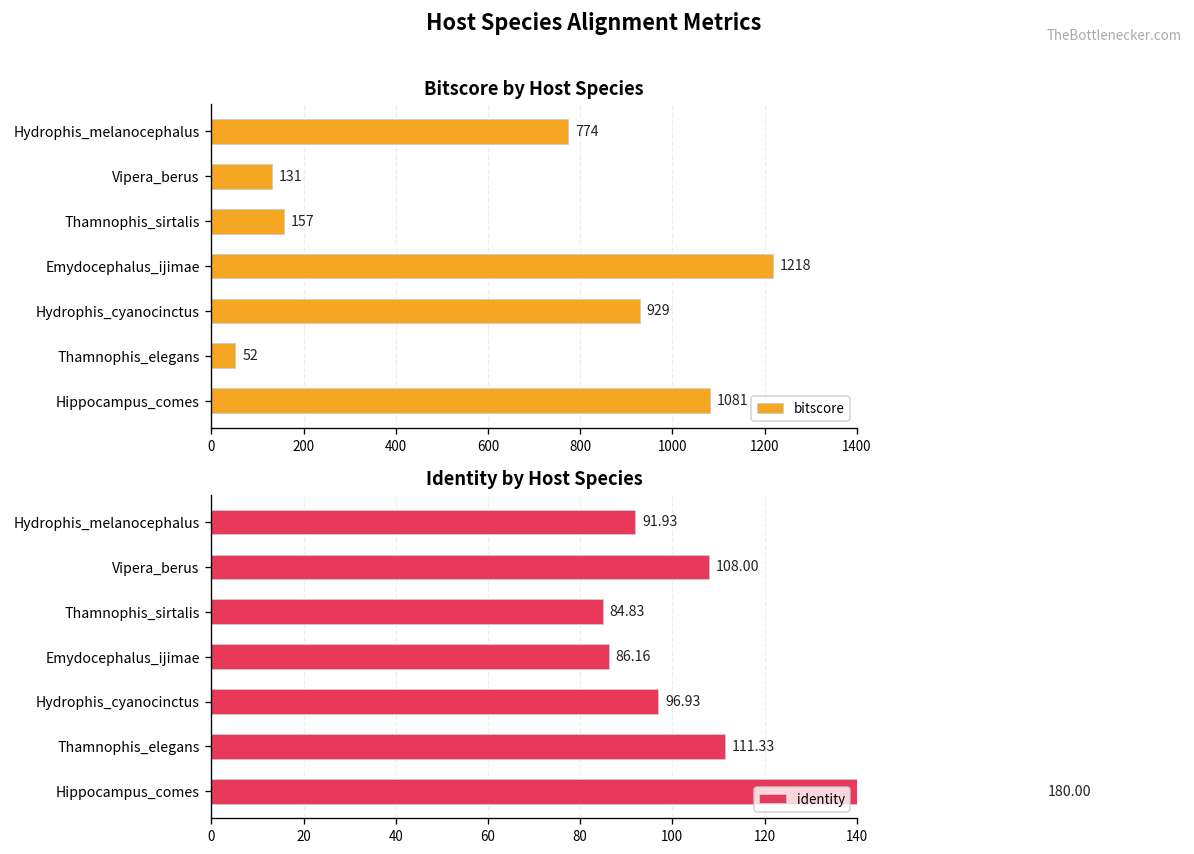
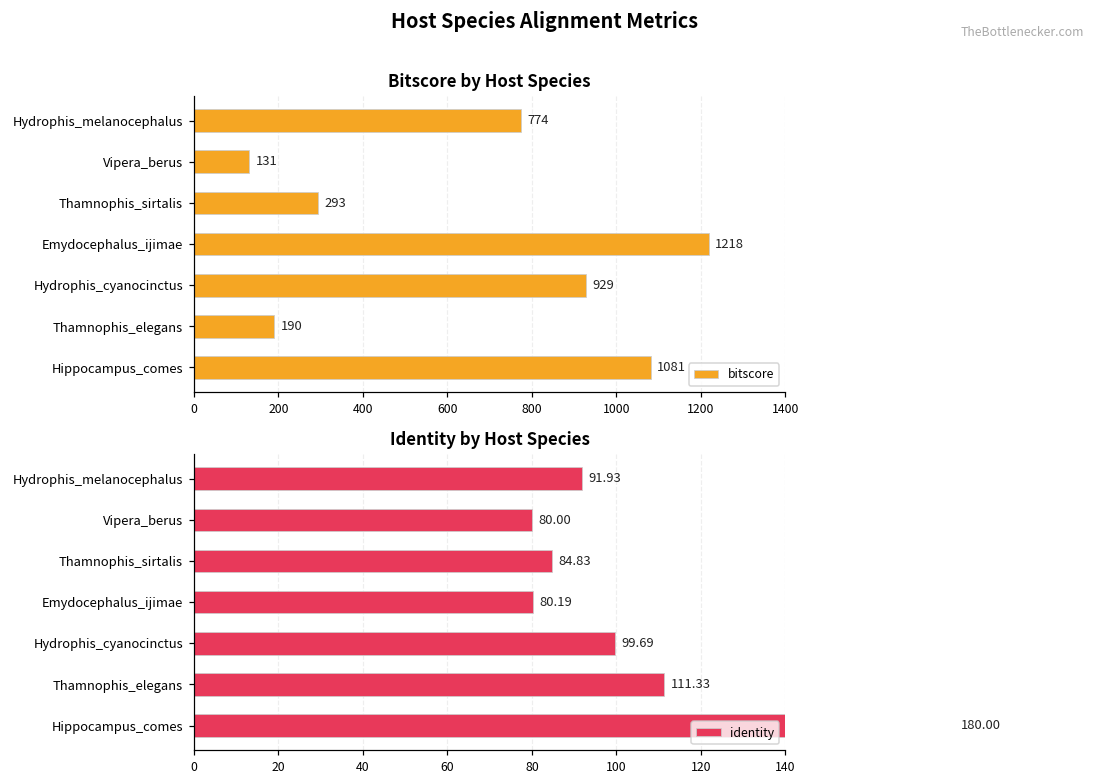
  {
    "Bitscore by Host Species": {
      "Hydrophis_melanocephalus": 774,
      "Vipera_berus": 131,
-     "Thamnophis_sirtalis": 157,
+     "Thamnophis_sirtalis": 293,
      "Emydocephalus_ijimae": 1218,
      "Hydrophis_cyanocinctus": 929,
-     "Thamnophis_elegans": 52,
+     "Thamnophis_elegans": 190,
      "Hippocampus_comes": 1081
    },
    "Identity by Host Species": {
      "Hydrophis_melanocephalus": 91.93,
-     "Vipera_berus": 108.00,
+     "Vipera_berus": 80.00,
      "Thamnophis_sirtalis": 84.83,
-     "Emydocephalus_ijimae": 86.16,
-     "Hydrophis_cyanocinctus": 96.93,
+     "Emydocephalus_ijimae": 80.19,
+     "Hydrophis_cyanocinctus": 99.69,
      "Thamnophis_elegans": 111.33
    }
  }
